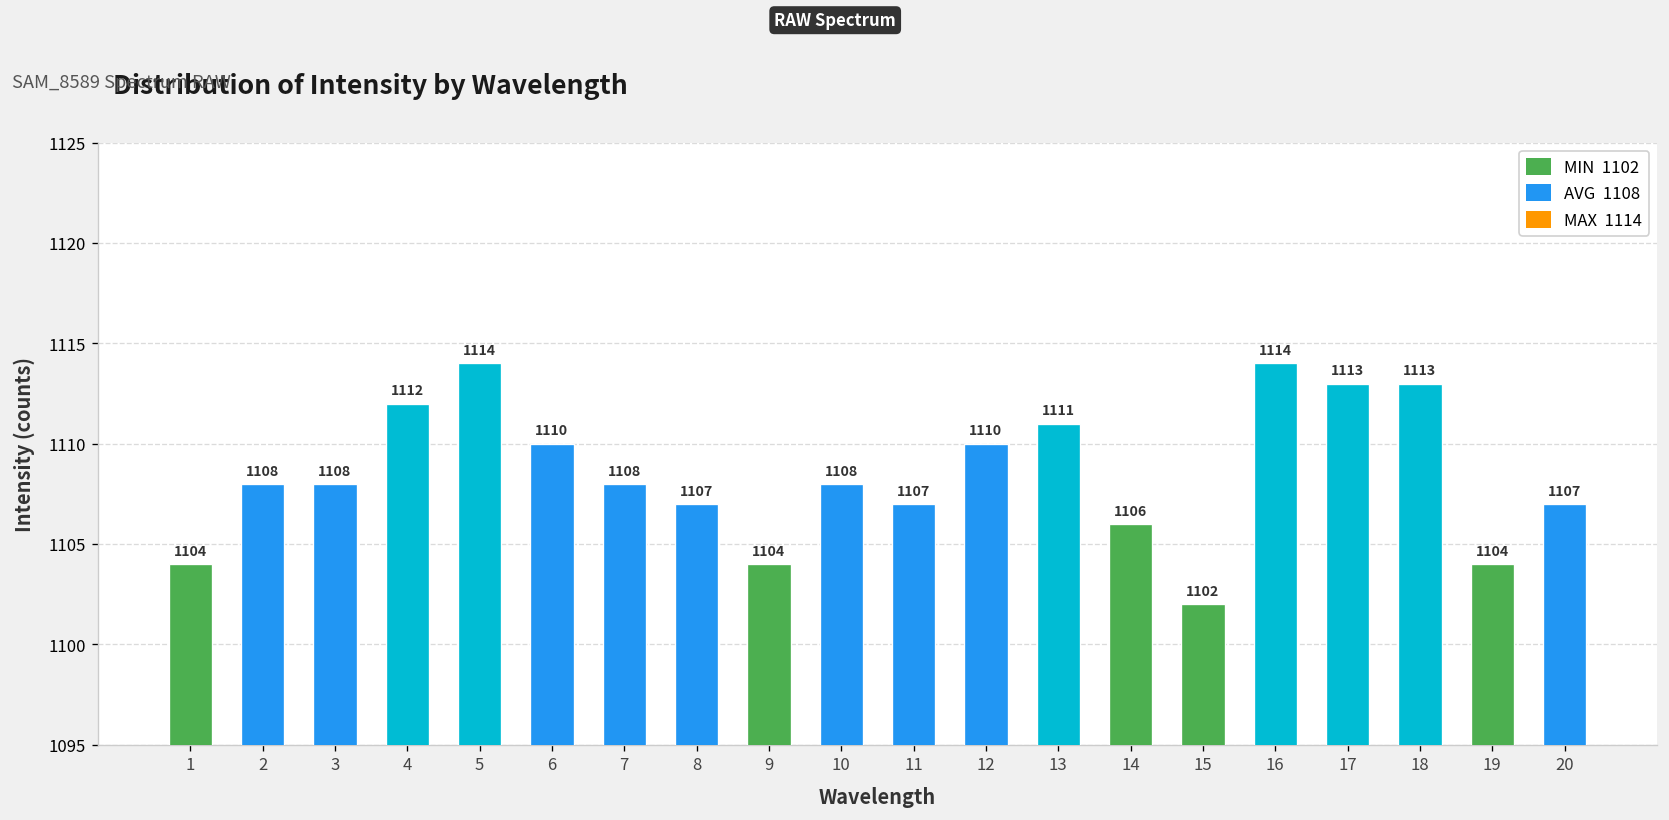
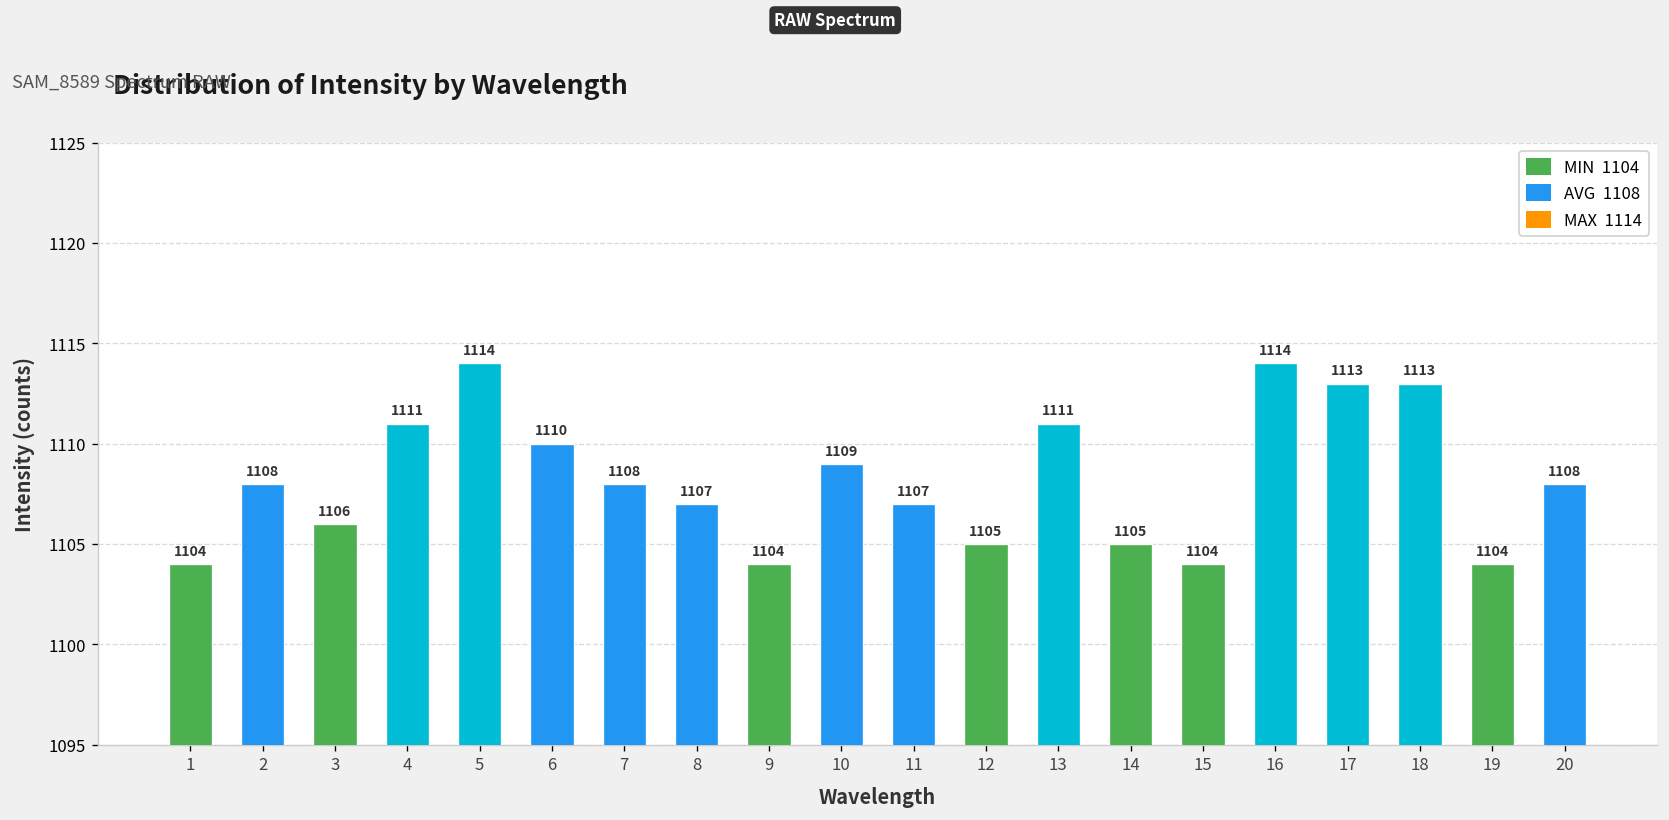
  {
    "1": 1104,
    "2": 1108,
-   "3": 1108,
-   "4": 1112,
+   "3": 1106,
+   "4": 1111,
    "5": 1114,
    "6": 1110,
    "7": 1108,
    "8": 1107,
    "9": 1104,
-   "10": 1108,
+   "10": 1109,
    "11": 1107,
-   "12": 1110,
+   "12": 1105,
    "13": 1111,
-   "14": 1106,
-   "15": 1102,
+   "14": 1105,
+   "15": 1104,
    "16": 1114,
    "17": 1113,
    "18": 1113,
    "19": 1104,
-   "20": 1107
+   "20": 1108
  }
